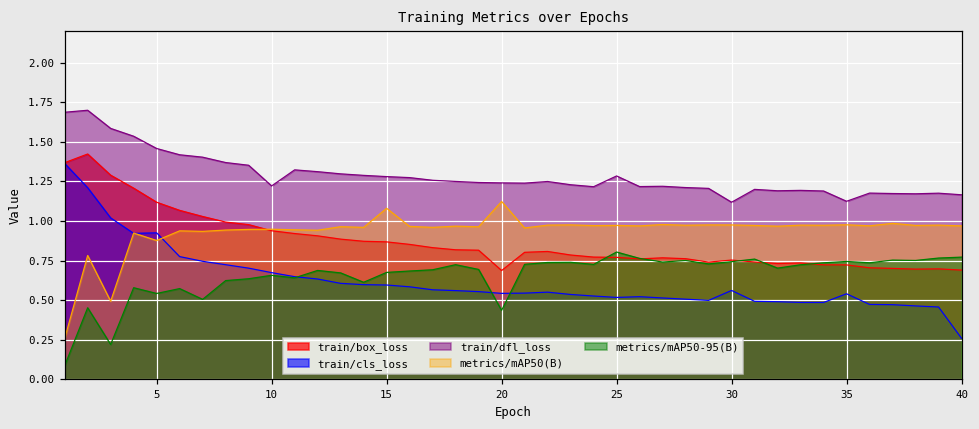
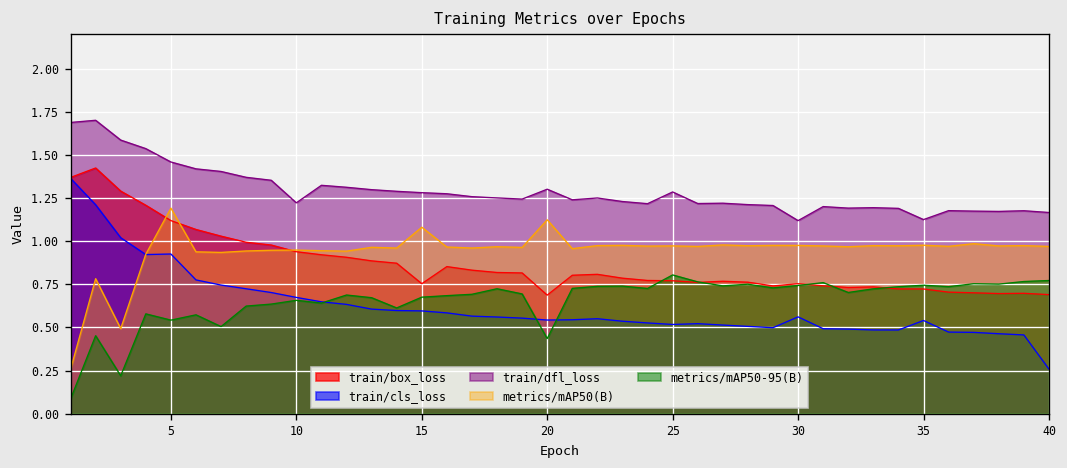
  {
    "train/box_loss": {
      "5": 1.12,
-     "15": 0.87,
+     "15": 0.75,
      "20": 0.69,
      "25": 0.77,
      "35": 0.72,
      "40": 0.69
    },
    "train/cls_loss": {
      "5": 0.93,
      "15": 0.60,
      "20": 0.54,
      "25": 0.52,
      "30": 0.56,
      "35": 0.54,
      "40": 0.26
    },
    "train/dfl_loss": {
      "5": 1.46,
      "10": 1.22,
      "15": 1.28,
-     "20": 1.24,
+     "20": 1.30,
      "25": 1.28,
      "30": 1.12,
      "35": 1.12,
      "40": 1.17
    },
    "metrics/mAP50(B)": {
-     "5": 0.88,
+     "5": 1.19,
      "15": 1.08,
      "20": 1.12,
      "25": 0.97,
      "30": 0.98,
      "35": 0.98,
      "40": 0.97
    },
    "metrics/mAP50-95(B)": {
      "5": 0.54,
      "15": 0.68,
      "20": 0.44,
      "25": 0.80,
      "35": 0.74,
      "40": 0.77
    }
  }
